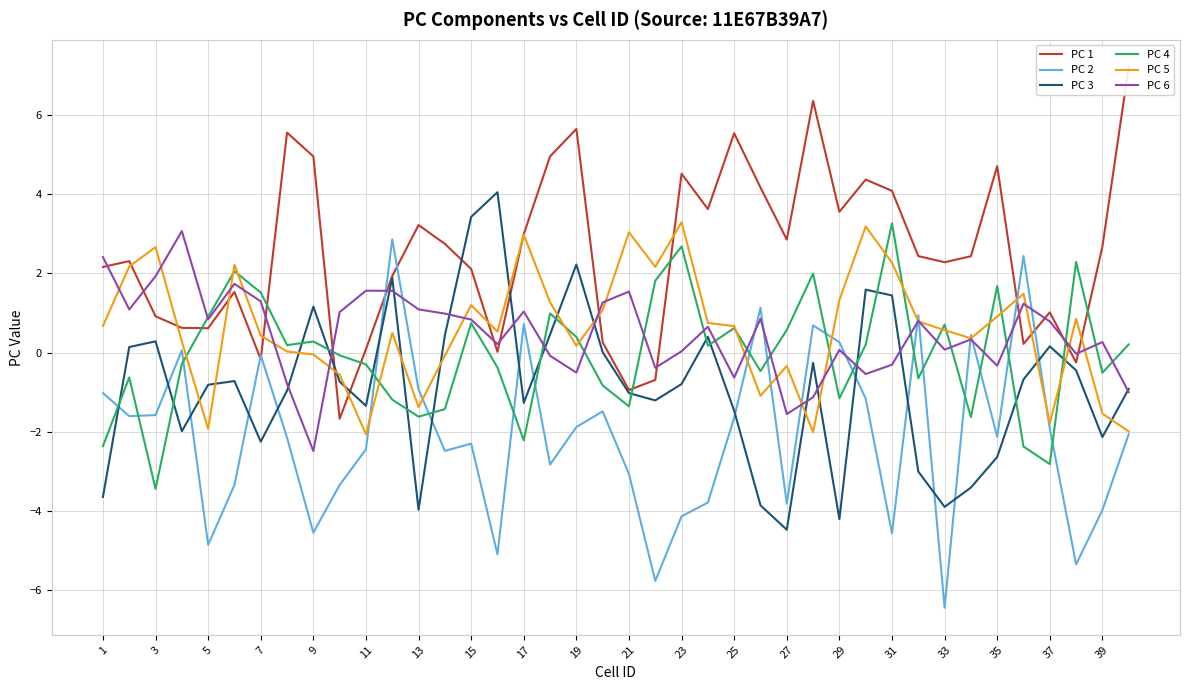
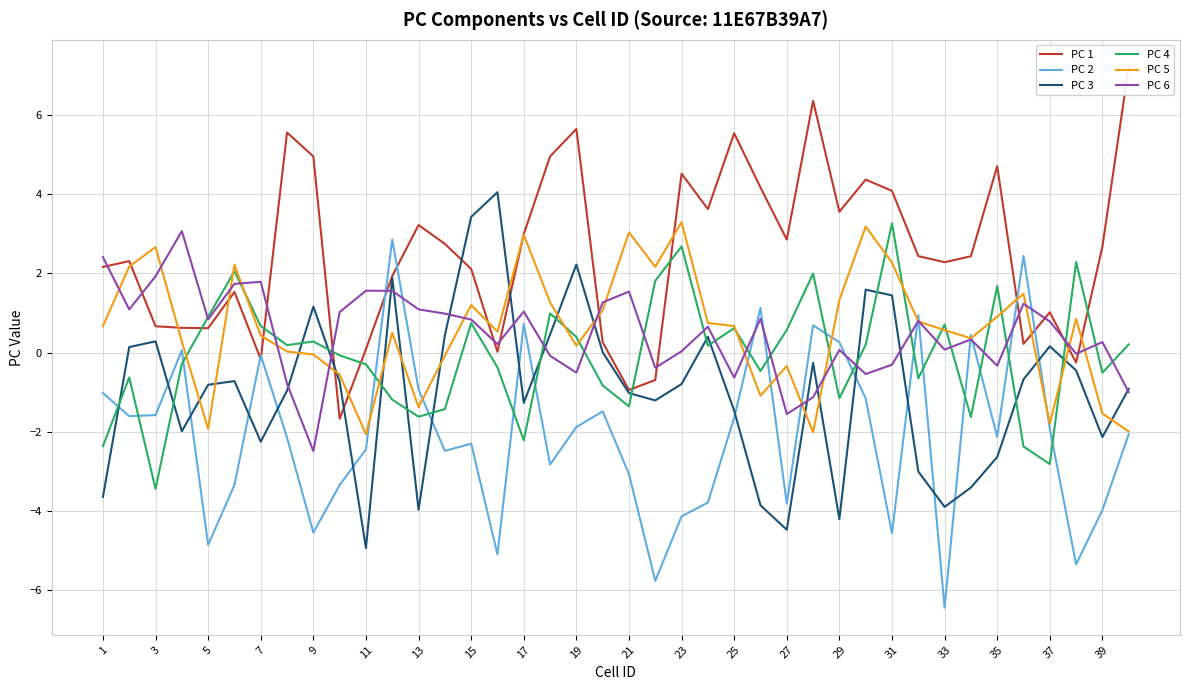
  {
    "PC 1": {
      "1": 2.2,
-     "3": 0.9,
+     "3": 0.7,
      "5": 0.6,
      "7": -0.2,
      "9": 5.0,
      "11": 0.1,
      "13": 3.2,
      "15": 2.1,
      "19": 5.7,
      "21": -0.9,
      "23": 4.5,
      "25": 5.5,
      "27": 2.9,
      "29": 3.6,
      "31": 4.1,
      "33": 2.3,
      "35": 4.7,
      "37": 1.0,
      "39": 2.7
    },
    "PC 2": {
      "1": -1.0,
      "3": -1.6,
      "5": -4.9,
      "7": -0.1,
      "9": -4.5,
      "11": -2.4,
      "13": -0.9,
      "15": -2.3,
      "17": 0.7,
      "19": -1.9,
      "21": -3.1,
      "23": -4.1,
      "25": -1.6,
      "27": -3.8,
      "29": 0.3,
      "31": -4.6,
      "33": -6.4,
      "35": -2.1,
      "37": -1.9,
      "39": -4.0
    },
    "PC 3": {
      "1": -3.6,
      "3": 0.3,
      "5": -0.8,
      "7": -2.3,
      "9": 1.2,
-     "11": -1.3,
+     "11": -4.9,
      "13": -4.0,
      "15": 3.4,
      "17": -1.3,
      "19": 2.2,
      "21": -1.0,
      "23": -0.8,
      "25": -1.5,
      "27": -4.5,
      "29": -4.2,
      "31": 1.4,
      "33": -3.9,
      "35": -2.6,
      "37": 0.2,
      "39": -2.1
    },
    "PC 4": {
      "1": -2.4,
      "3": -3.4,
      "5": 0.9,
-     "7": 1.5,
+     "7": 0.7,
      "9": 0.3,
      "11": -0.3,
      "13": -1.6,
      "15": 0.7,
      "17": -2.2,
      "19": 0.4,
      "21": -1.4,
      "23": 2.7,
      "27": 0.6,
      "29": -1.2,
      "31": 3.3,
      "33": 0.7,
      "35": 1.7,
      "37": -2.8,
      "39": -0.5
    },
    "PC 5": {
      "1": 0.7,
      "3": 2.7,
      "5": -1.9,
      "7": 0.4,
      "9": 0.0,
      "11": -2.1,
      "13": -1.4,
      "15": 1.2,
      "19": 0.2,
      "21": 3.0,
      "23": 3.3,
      "27": -0.3,
      "29": 1.3,
      "31": 2.3,
      "33": 0.6,
      "35": 0.9,
      "37": -1.8,
      "39": -1.5
    },
    "PC 6": {
      "1": 2.4,
      "3": 1.9,
      "5": 0.8,
-     "7": 1.3,
+     "7": 1.8,
      "9": -2.5,
      "11": 1.6,
      "13": 1.1,
      "15": 0.8,
      "17": 1.0,
      "19": -0.5,
      "21": 1.5,
      "23": 0.0,
      "25": -0.6,
      "27": -1.6,
      "29": 0.1,
      "31": -0.3,
      "33": 0.1,
      "35": -0.3,
      "37": 0.8,
      "39": 0.3
    }
  }
